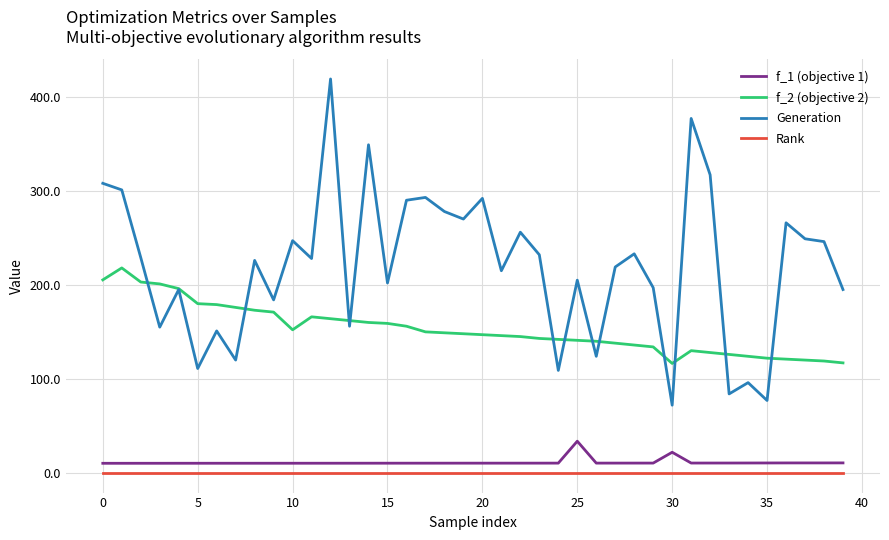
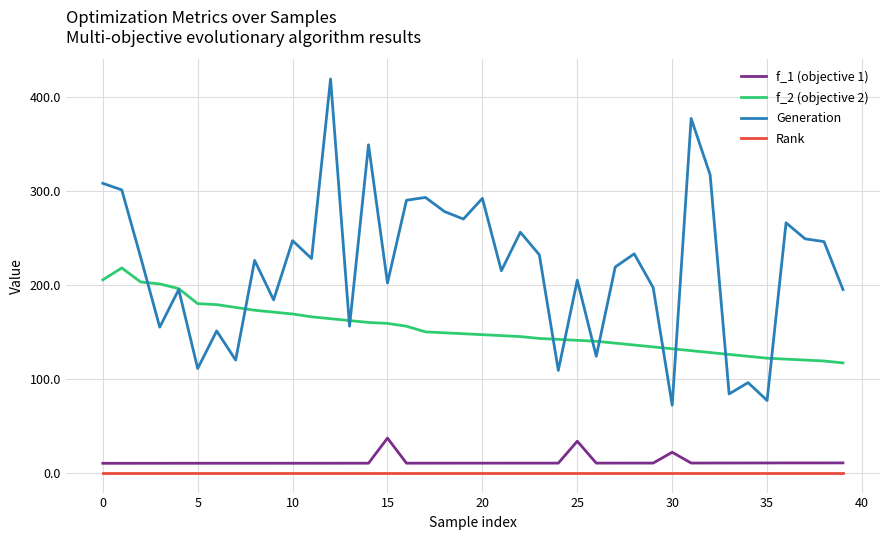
  {
    "f_1 (objective 1)": {
      "0": 10,
      "5": 10,
      "10": 10,
-     "15": 10,
+     "15": 40,
      "20": 10,
      "25": 30,
      "30": 20,
      "35": 10
    },
    "f_2 (objective 2)": {
      "0": 210,
      "5": 180,
-     "10": 150,
+     "10": 170,
      "15": 160,
      "20": 150,
      "25": 140,
-     "30": 120,
+     "30": 130,
      "35": 120
    },
    "Generation": {
      "0": 310,
      "5": 110,
      "10": 250,
      "15": 200,
      "20": 290,
      "25": 210,
      "30": 70,
      "35": 80
    },
    "Rank": {
      "0": 0,
      "5": 0,
      "10": 0,
      "15": 0,
      "20": 0,
      "25": 0,
      "30": 0,
      "35": 0
    }
  }
